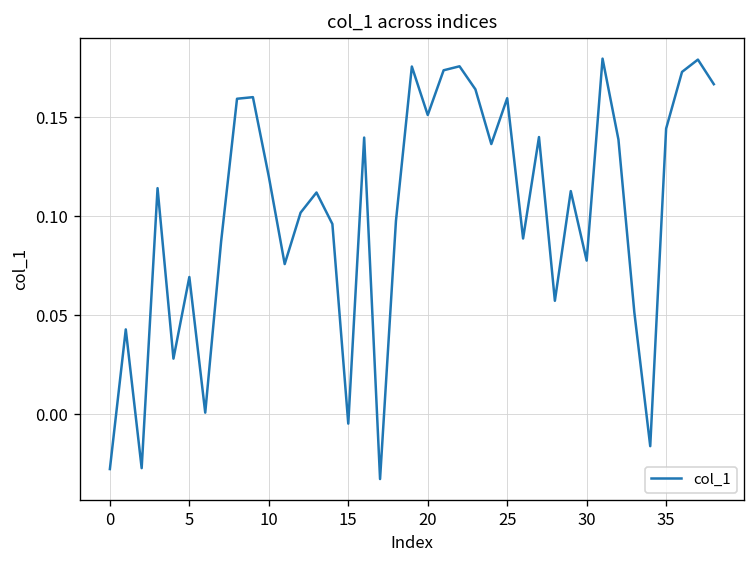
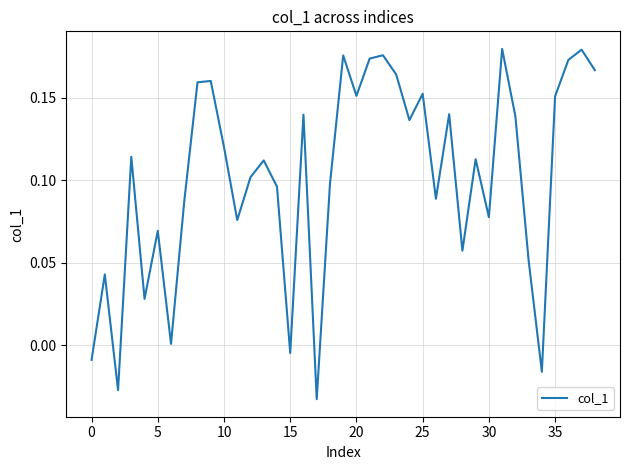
  {
-   "0": -0.028,
+   "0": -0.009,
    "5": 0.069,
    "10": 0.120,
    "15": -0.005,
    "20": 0.151,
-   "25": 0.160,
+   "25": 0.152,
    "30": 0.078,
-   "35": 0.144
+   "35": 0.151
  }
